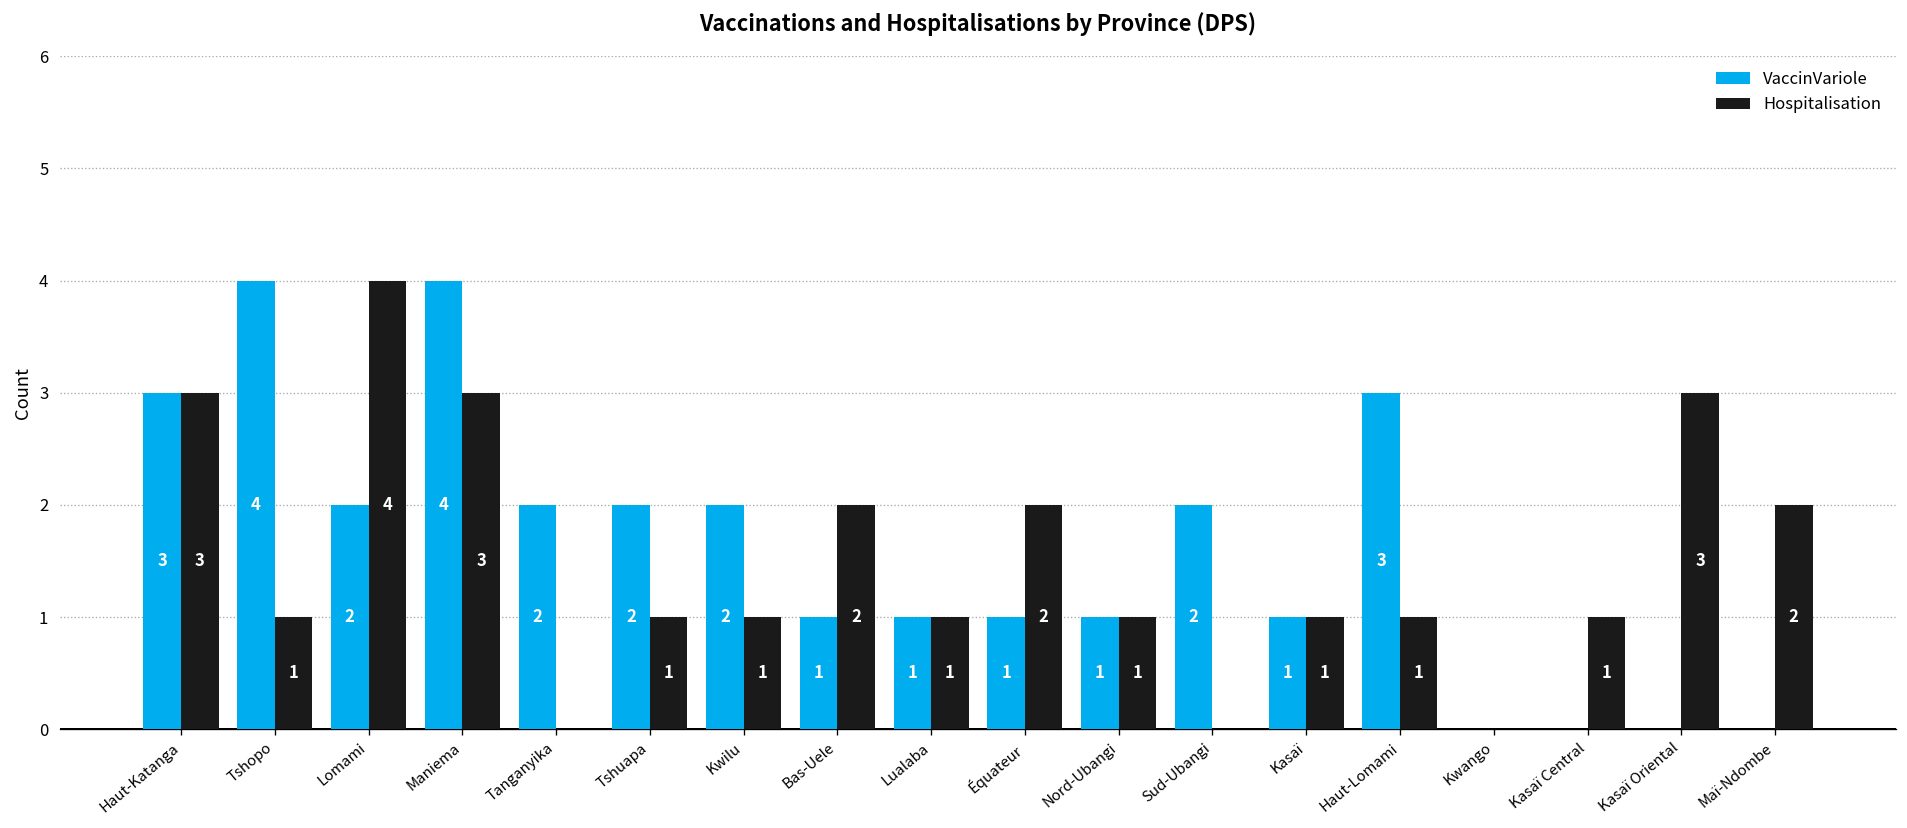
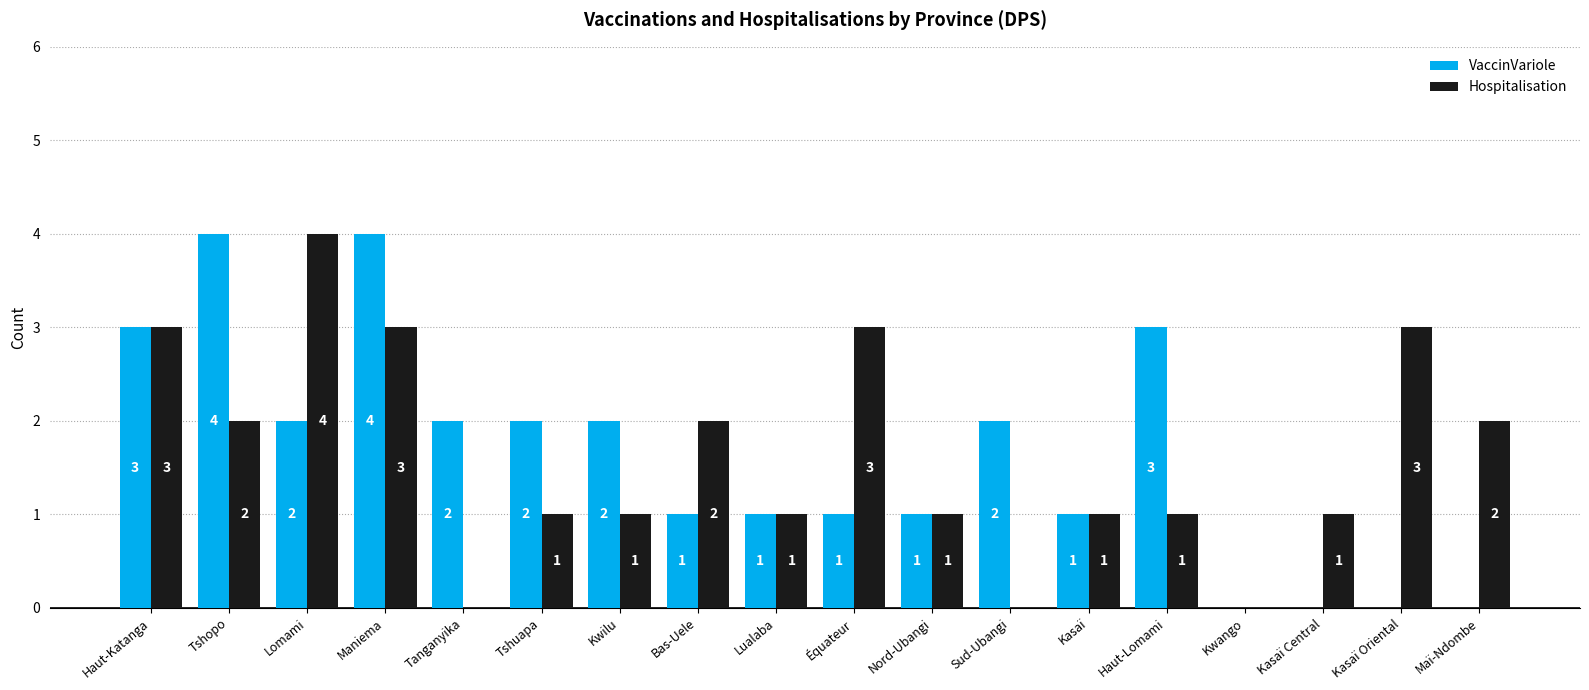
  {
    "VaccinVariole": {
      "Haut-Katanga": 3,
      "Tshopo": 4,
      "Lomami": 2,
      "Maniema": 4,
      "Tanganyika": 2,
      "Tshuapa": 2,
      "Kwilu": 2,
      "Bas-Uele": 1,
      "Lualaba": 1,
      "Équateur": 1,
      "Nord-Ubangi": 1,
      "Sud-Ubangi": 2,
      "Kasaï": 1,
      "Haut-Lomami": 3
    },
    "Hospitalisation": {
      "Haut-Katanga": 3,
-     "Tshopo": 1,
+     "Tshopo": 2,
      "Lomami": 4,
      "Maniema": 3,
      "Tshuapa": 1,
      "Kwilu": 1,
      "Bas-Uele": 2,
      "Lualaba": 1,
-     "Équateur": 2,
+     "Équateur": 3,
      "Nord-Ubangi": 1,
      "Kasaï": 1,
      "Haut-Lomami": 1,
      "Kasaï Central": 1,
      "Kasaï Oriental": 3,
      "Maï-Ndombe": 2
    }
  }
